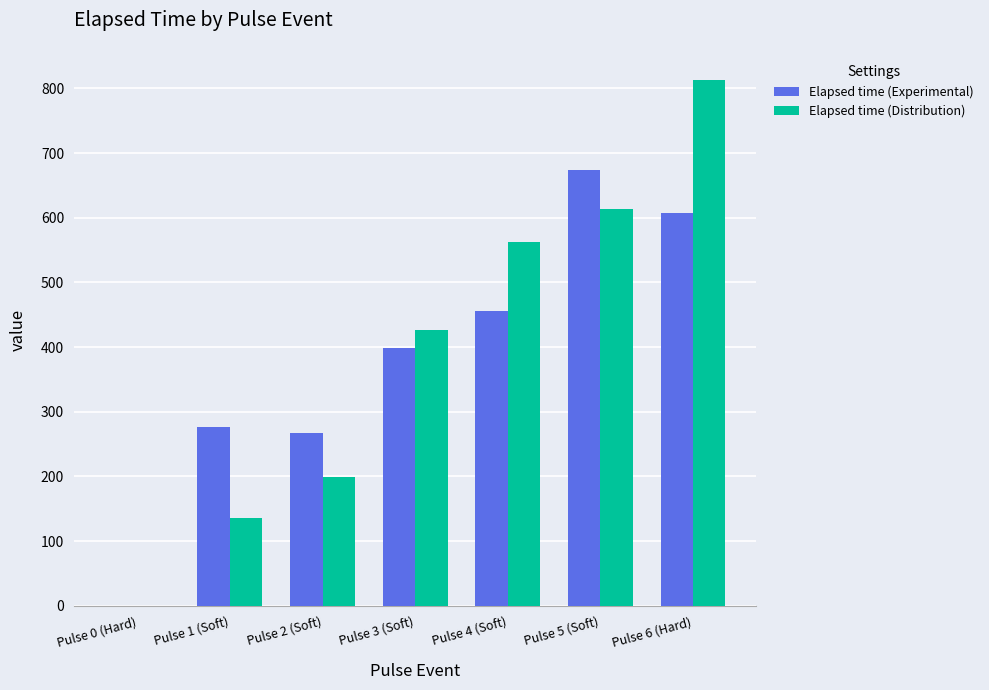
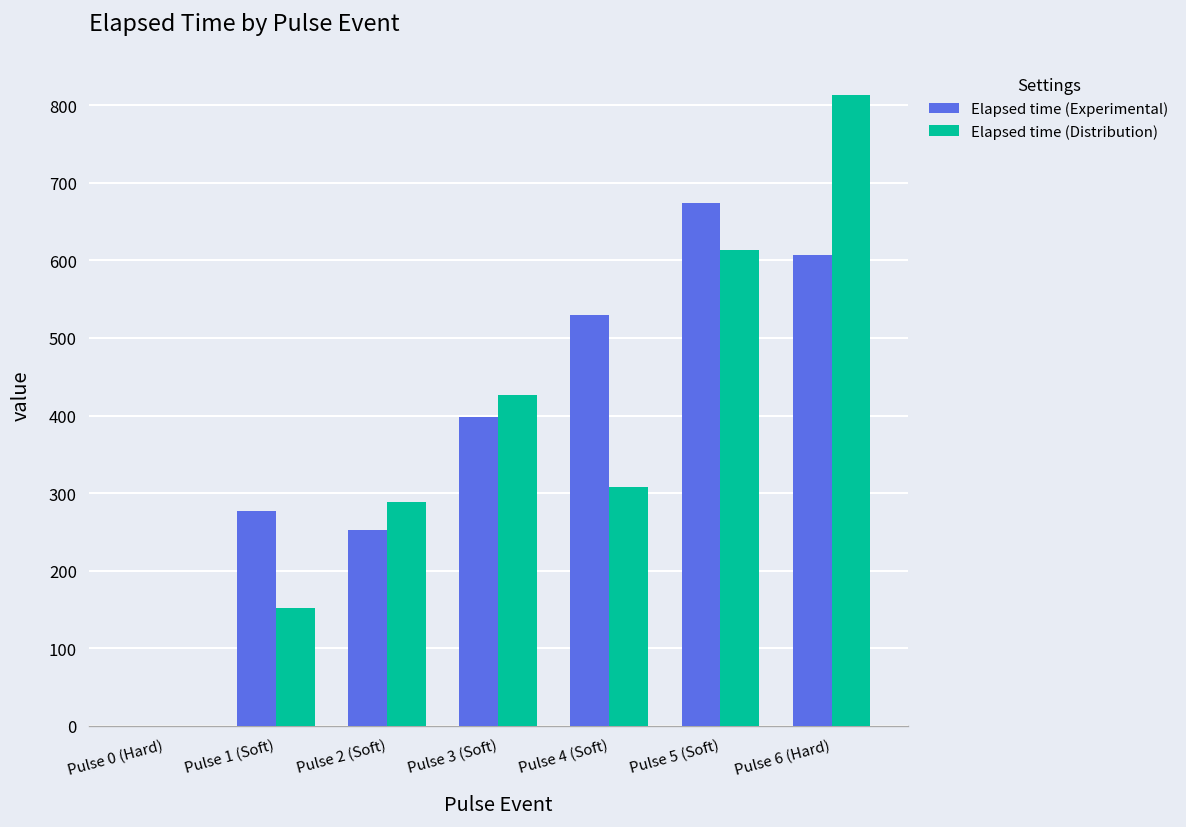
  {
    "Elapsed time (Experimental)": {
      "Pulse 0 (Hard)": 0,
      "Pulse 1 (Soft)": 280,
-     "Pulse 2 (Soft)": 270,
+     "Pulse 2 (Soft)": 250,
      "Pulse 3 (Soft)": 400,
-     "Pulse 4 (Soft)": 460,
+     "Pulse 4 (Soft)": 530,
      "Pulse 5 (Soft)": 670,
      "Pulse 6 (Hard)": 610
    },
    "Elapsed time (Distribution)": {
      "Pulse 0 (Hard)": 0,
-     "Pulse 1 (Soft)": 140,
-     "Pulse 2 (Soft)": 200,
+     "Pulse 1 (Soft)": 150,
+     "Pulse 2 (Soft)": 290,
      "Pulse 3 (Soft)": 430,
-     "Pulse 4 (Soft)": 560,
+     "Pulse 4 (Soft)": 310,
      "Pulse 5 (Soft)": 610,
      "Pulse 6 (Hard)": 810
    }
  }
